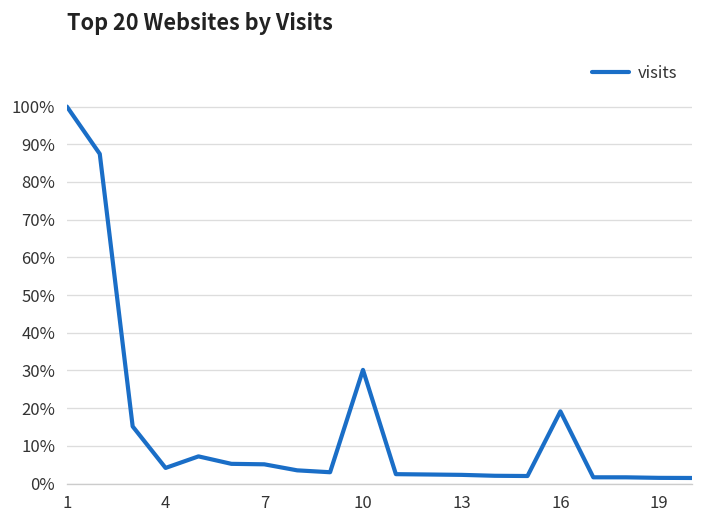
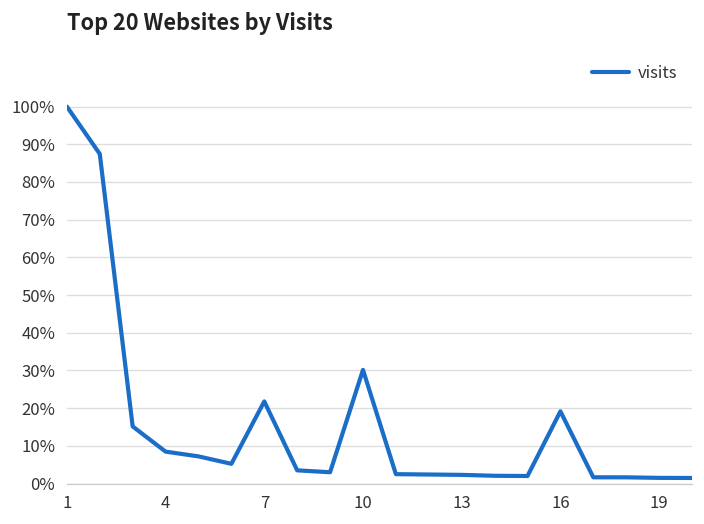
  {
    "1": "100%",
-   "4": "4%",
-   "7": "5%",
+   "4": "8%",
+   "7": "22%",
    "10": "30%",
    "13": "2%",
    "16": "19%",
    "19": "2%"
  }
